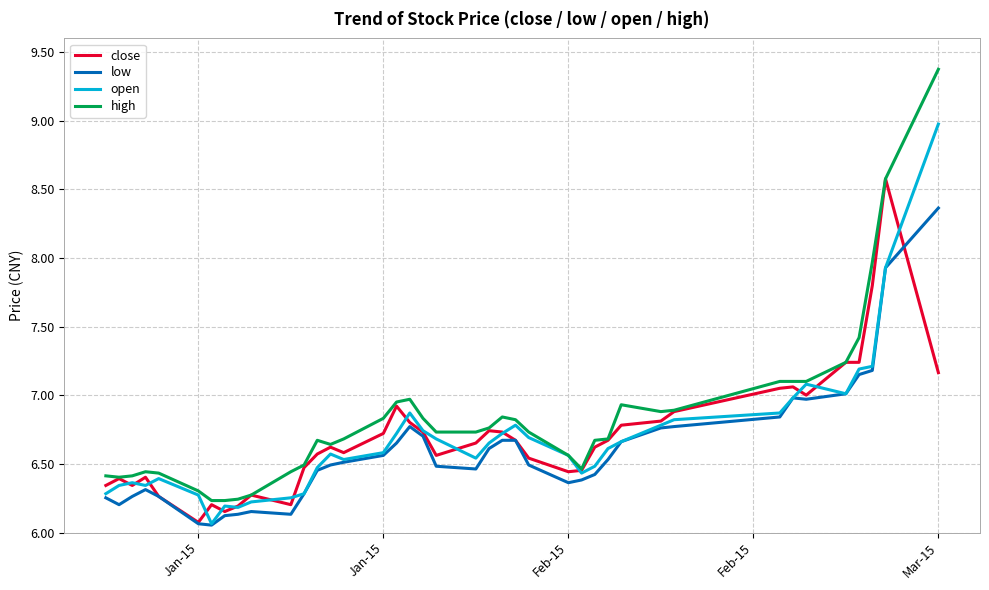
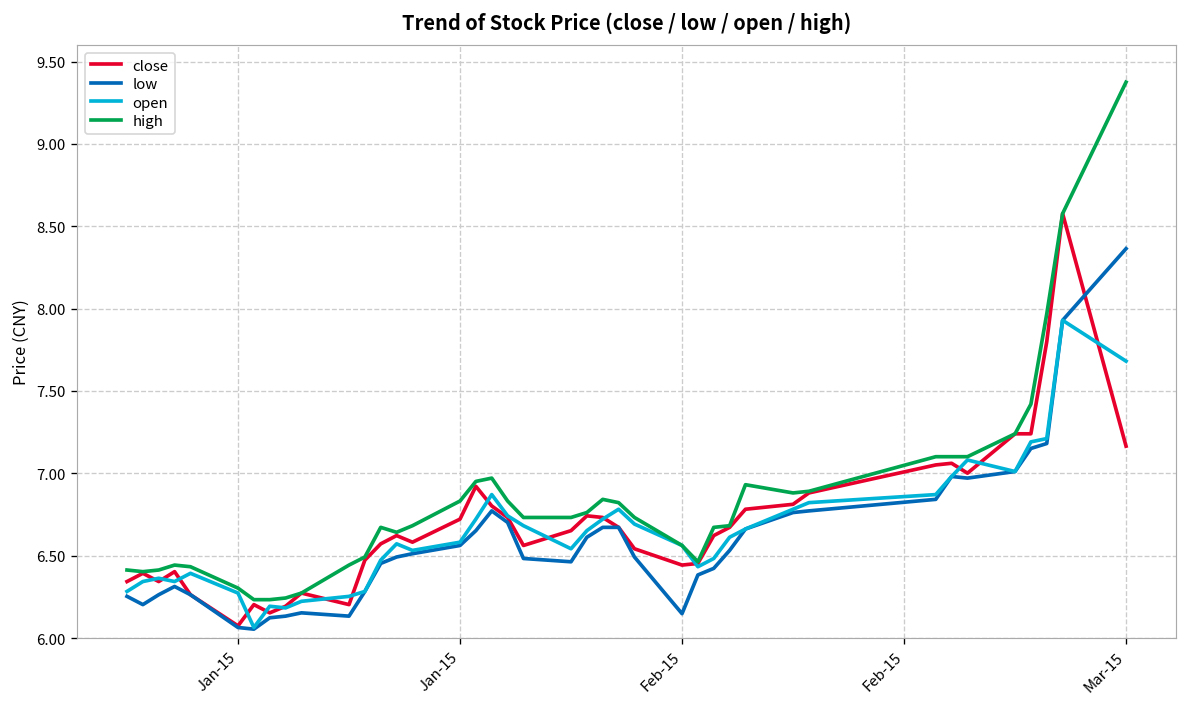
  {
    "close": {
      "Feb-15": 6.44,
      "Mar-15": 7.17
    },
    "low": {
-     "Feb-15": 6.36,
+     "Feb-15": 6.15,
      "Mar-15": 8.36
    },
    "open": {
-     "Mar-15": 8.98
+     "Mar-15": 7.68
    },
    "high": {
      "Mar-15": 9.38
    }
  }
